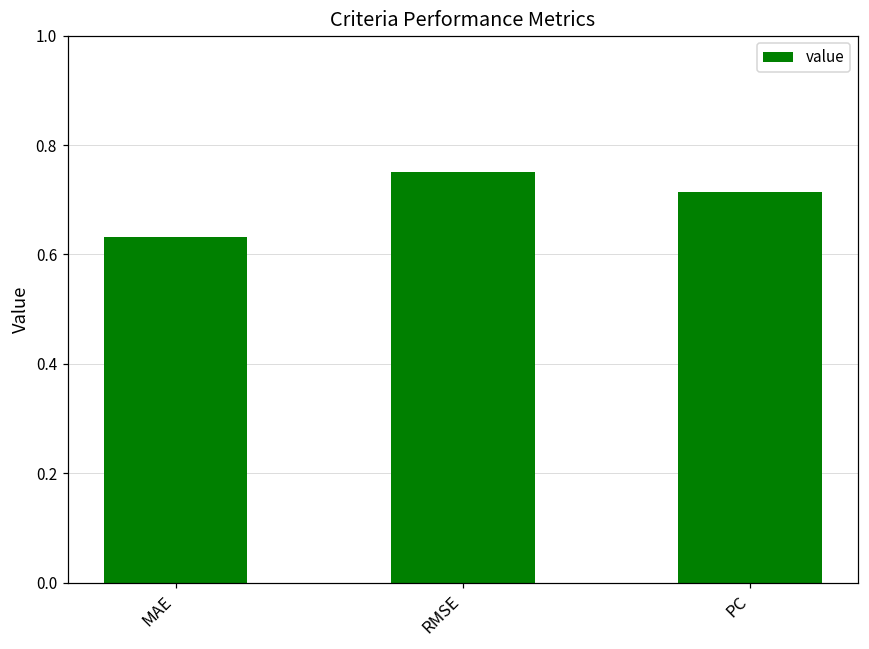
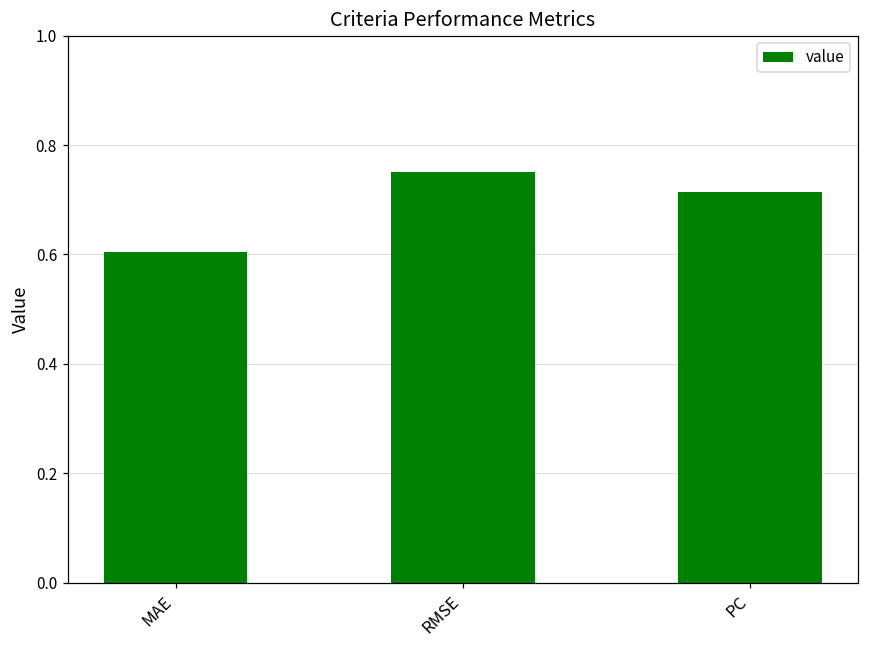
  {
-   "MAE": 0.63,
+   "MAE": 0.60,
    "RMSE": 0.75,
    "PC": 0.71
  }
